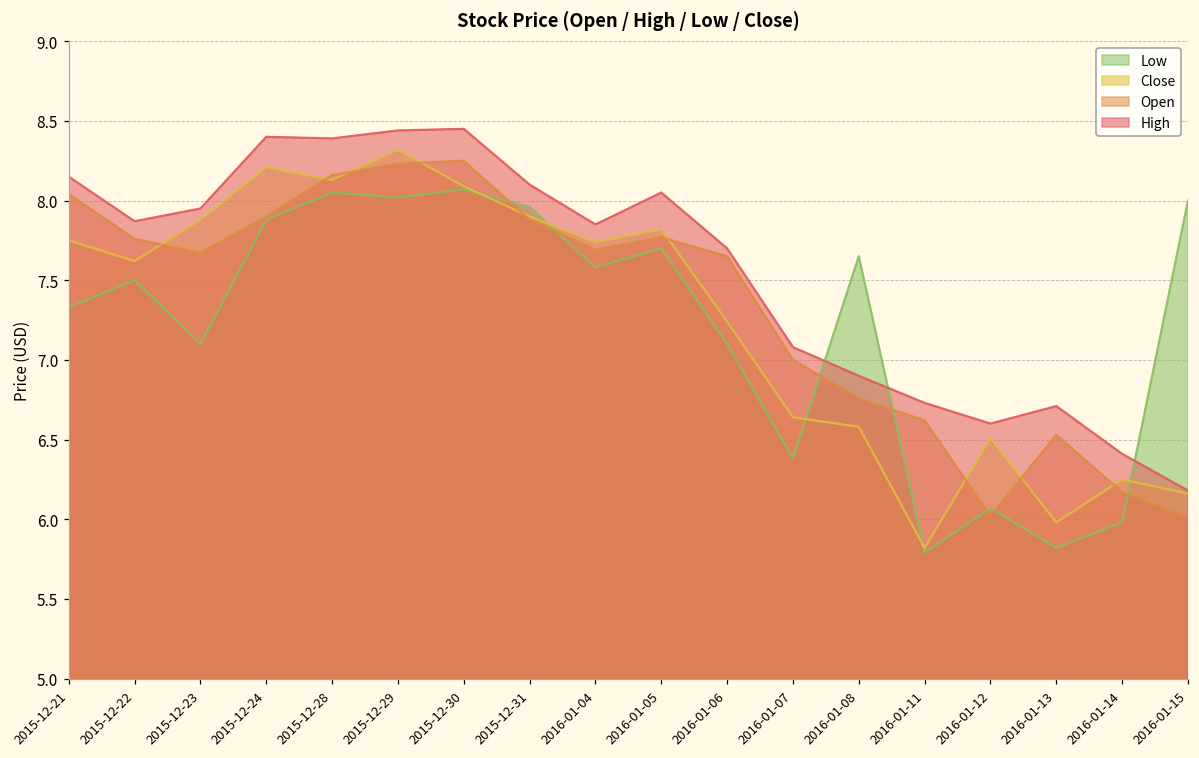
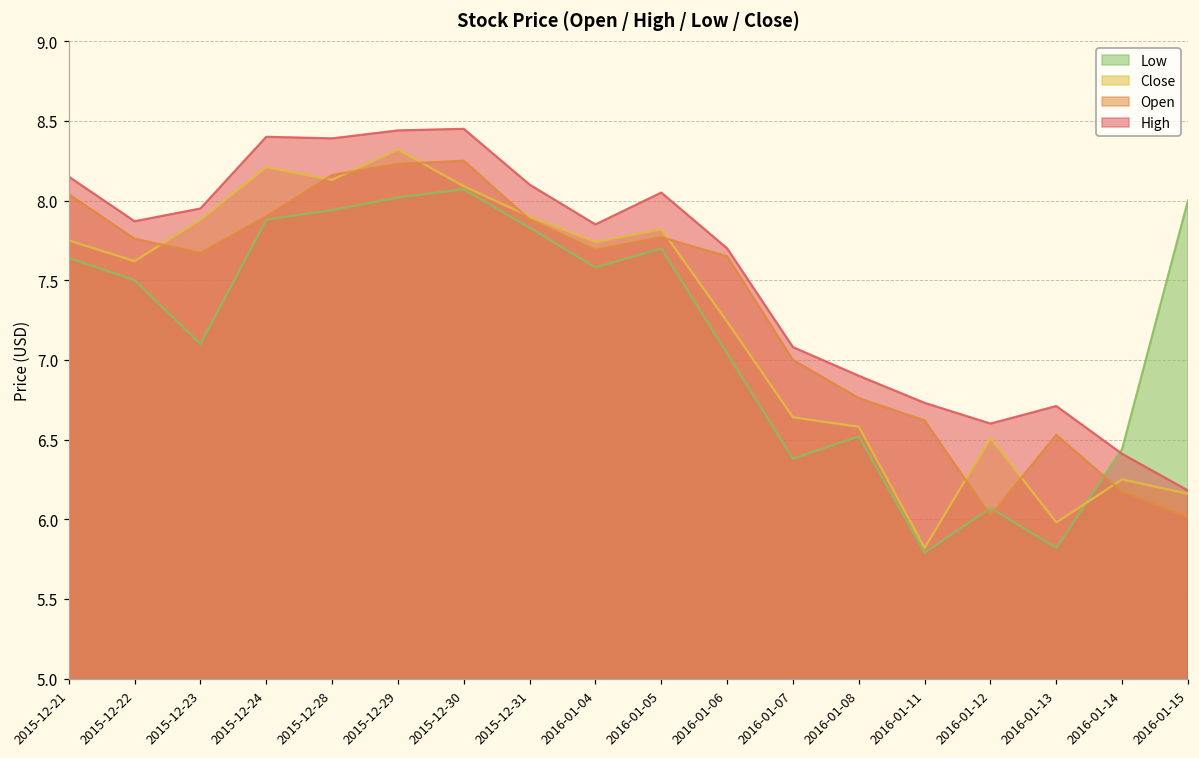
  {
    "Low": {
-     "2015-12-21": 7.33,
+     "2015-12-21": 7.64,
      "2015-12-22": 7.50,
      "2015-12-23": 7.10,
      "2015-12-24": 7.88,
-     "2015-12-28": 8.05,
+     "2015-12-28": 7.94,
      "2015-12-29": 8.02,
      "2015-12-30": 8.07,
-     "2015-12-31": 7.96,
+     "2015-12-31": 7.83,
      "2016-01-04": 7.58,
      "2016-01-05": 7.70,
-     "2016-01-06": 7.10,
+     "2016-01-06": 7.04,
      "2016-01-07": 6.38,
-     "2016-01-08": 7.65,
+     "2016-01-08": 6.52,
      "2016-01-11": 5.79,
      "2016-01-12": 6.07,
      "2016-01-13": 5.82,
-     "2016-01-14": 5.98,
+     "2016-01-14": 6.44,
      "2016-01-15": 8.00
    }
  }
